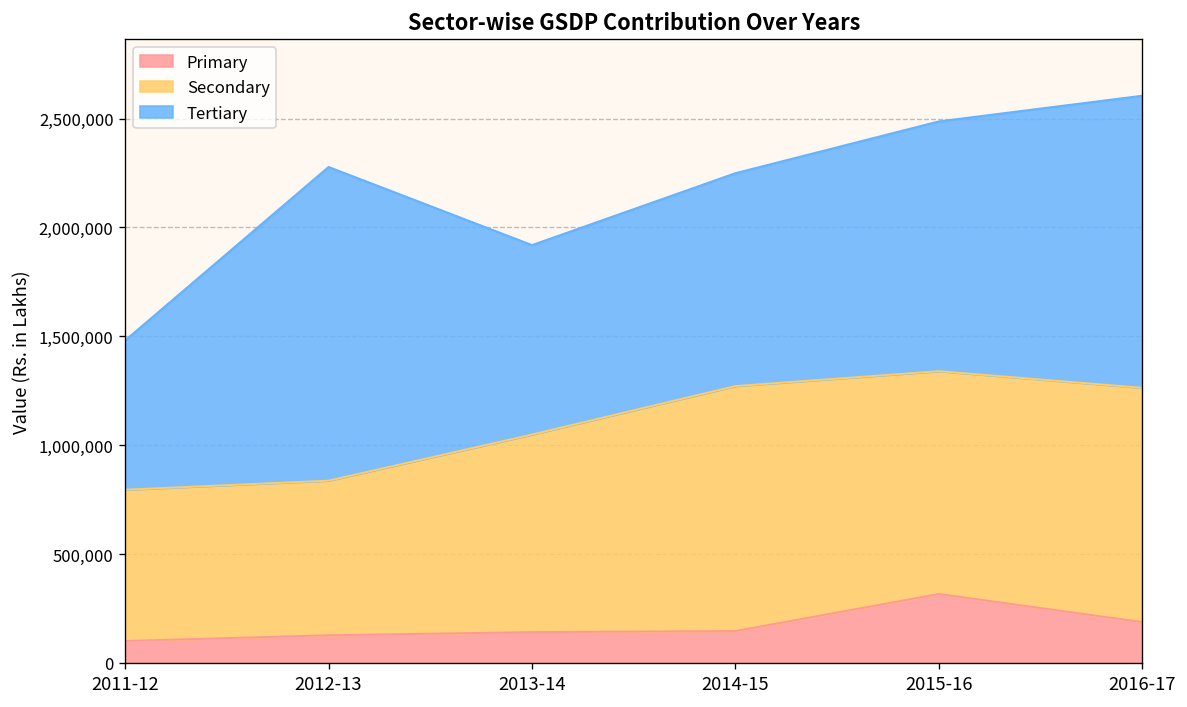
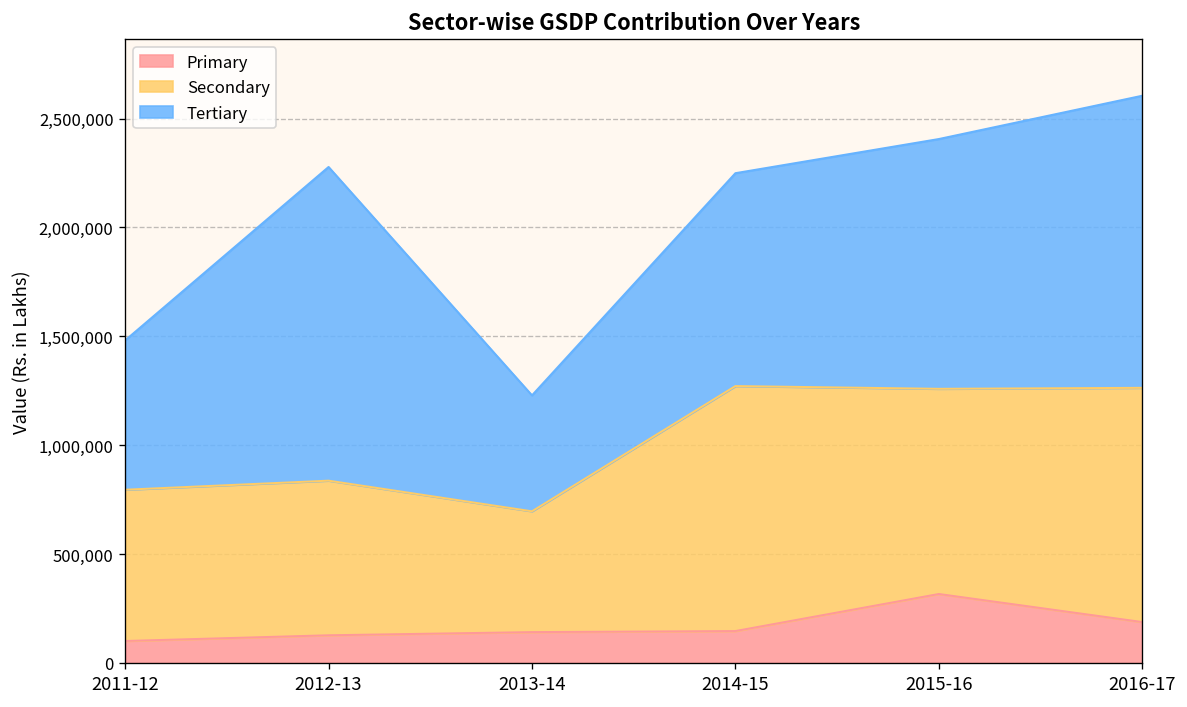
  {
    "Primary": {
      "2011-12": "100,000",
      "2012-13": "130,000",
      "2013-14": "140,000",
      "2014-15": "150,000",
      "2015-16": "320,000",
      "2016-17": "190,000"
    },
    "Secondary": {
      "2011-12": "690,000",
      "2012-13": "710,000",
-     "2013-14": "910,000",
+     "2013-14": "550,000",
      "2014-15": "1,130,000",
-     "2015-16": "1,020,000",
+     "2015-16": "940,000",
      "2016-17": "1,080,000"
    },
    "Tertiary": {
      "2011-12": "690,000",
      "2012-13": "1,440,000",
-     "2013-14": "870,000",
+     "2013-14": "530,000",
      "2014-15": "980,000",
      "2015-16": "1,150,000",
      "2016-17": "1,340,000"
    }
  }
